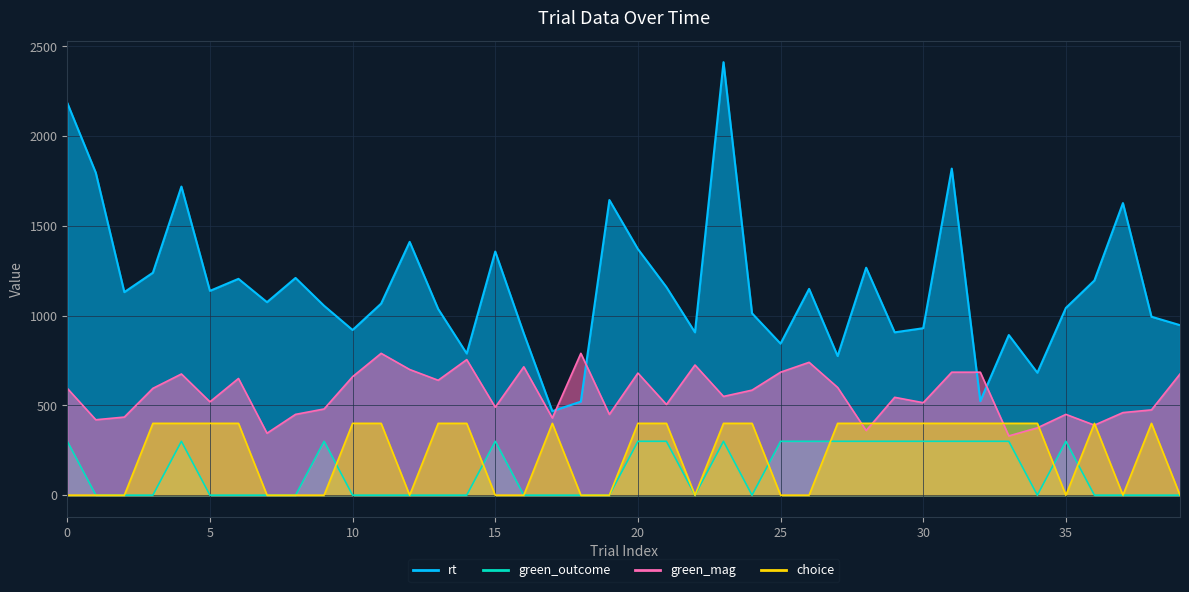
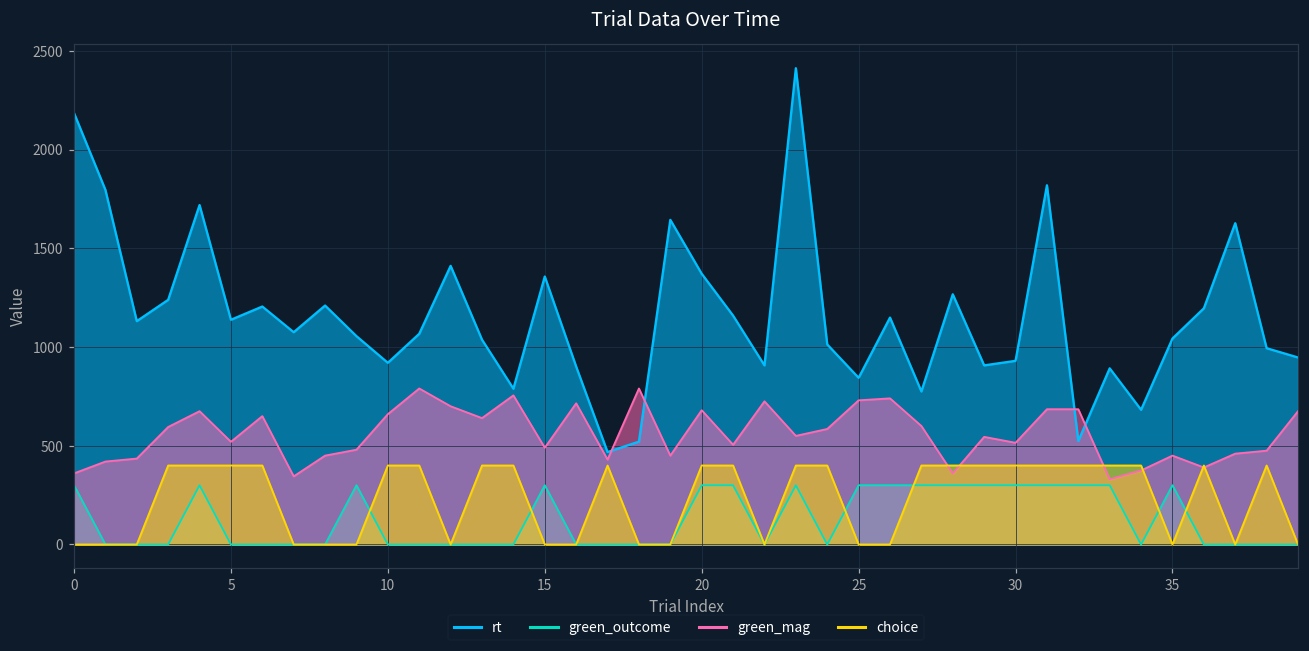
  {
    "green_mag": {
-     "0": 600,
+     "0": 360,
      "5": 520,
      "10": 660,
      "15": 490,
      "20": 680,
-     "25": 690,
+     "25": 730,
      "30": 520,
      "35": 450
    },
    "choice": {
      "0": 0,
      "5": 400,
      "10": 400,
      "15": 0,
      "20": 400,
      "25": 0,
      "30": 400,
      "35": 0
    }
  }
